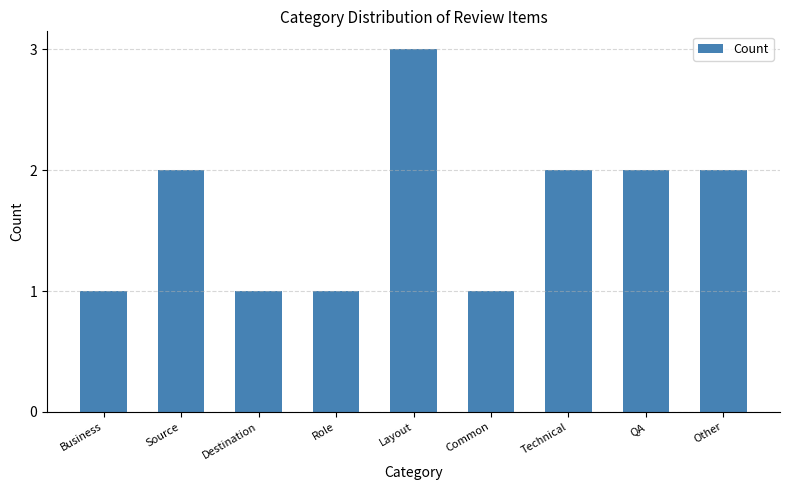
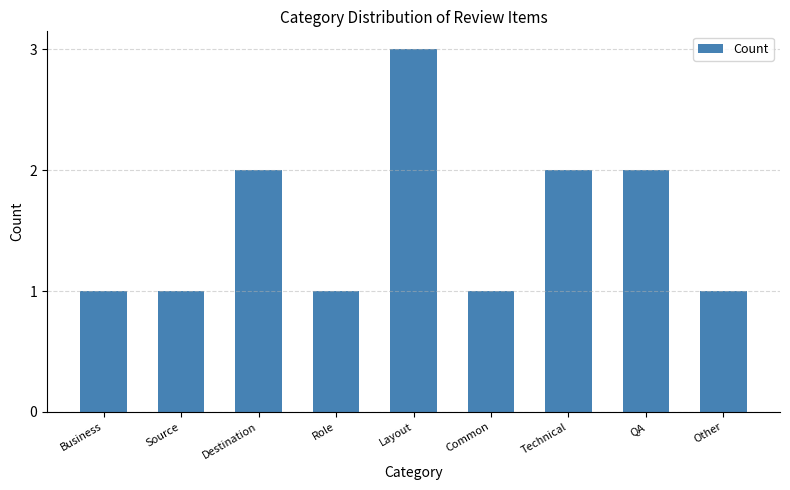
  {
    "Business": 1,
-   "Source": 2,
-   "Destination": 1,
+   "Source": 1,
+   "Destination": 2,
    "Role": 1,
    "Layout": 3,
    "Common": 1,
    "Technical": 2,
    "QA": 2,
-   "Other": 2
+   "Other": 1
  }
